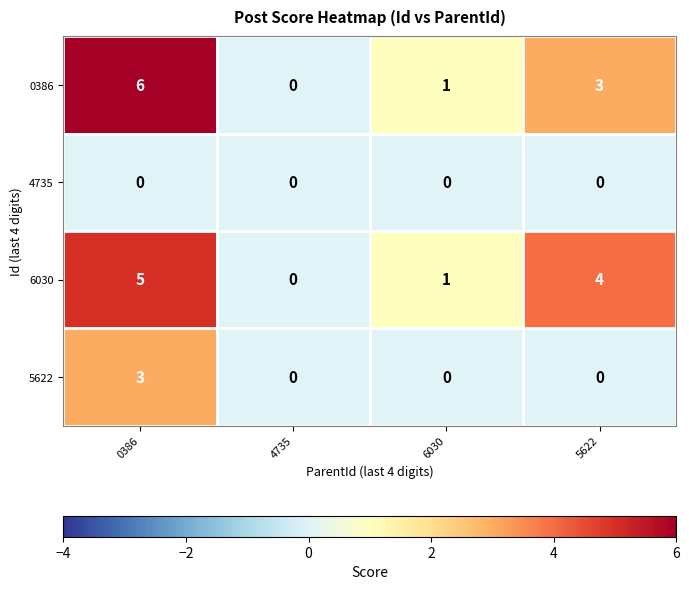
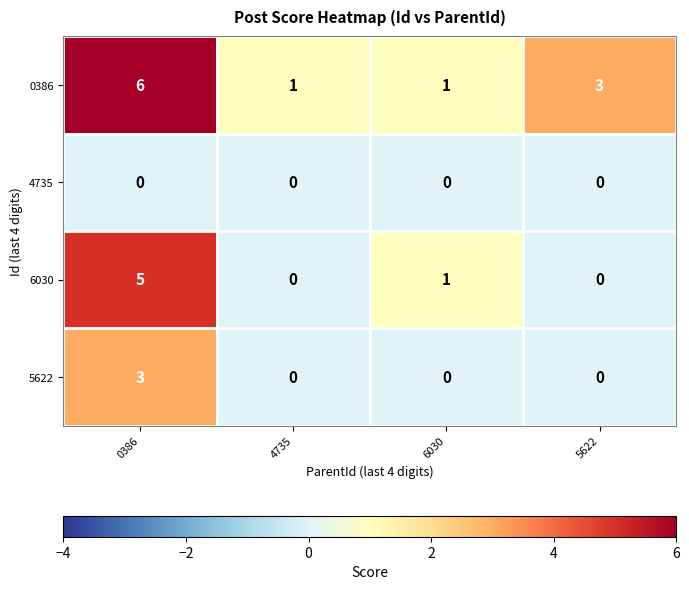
  {
    "0386": {
      "0386": 6,
-     "4735": 0,
+     "4735": 1,
      "6030": 1,
      "5622": 3
    },
    "4735": {
      "0386": 0,
      "4735": 0,
      "6030": 0,
      "5622": 0
    },
    "6030": {
      "0386": 5,
      "4735": 0,
      "6030": 1,
-     "5622": 4
+     "5622": 0
    },
    "5622": {
      "0386": 3,
      "4735": 0,
      "6030": 0,
      "5622": 0
    }
  }
